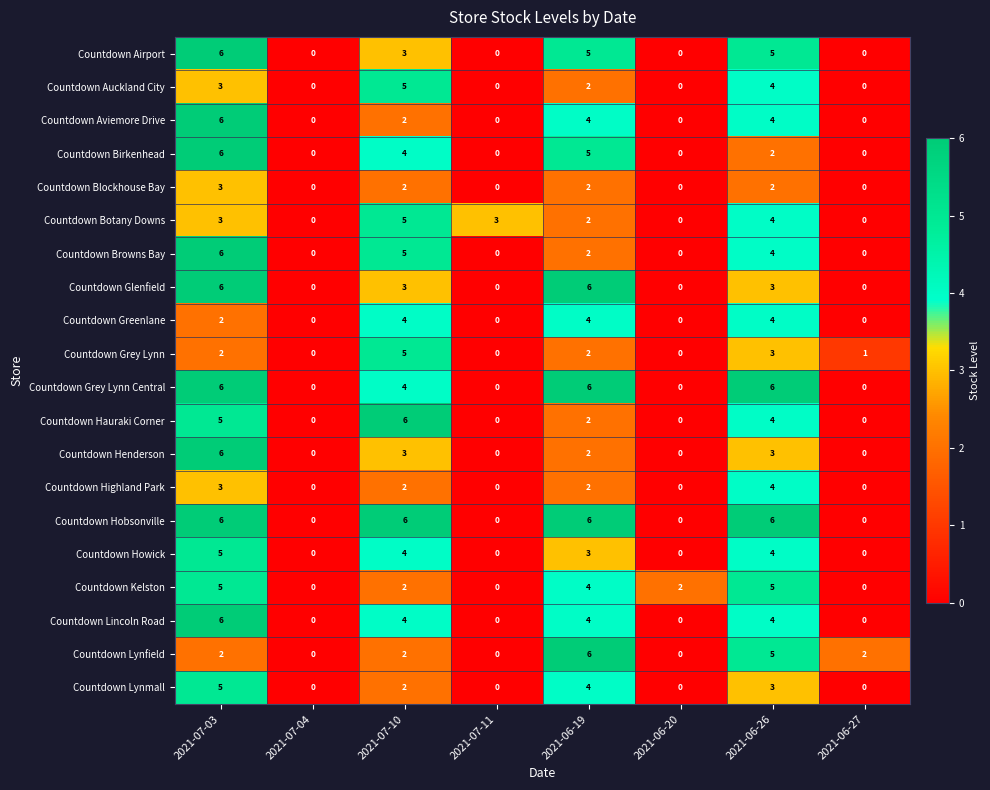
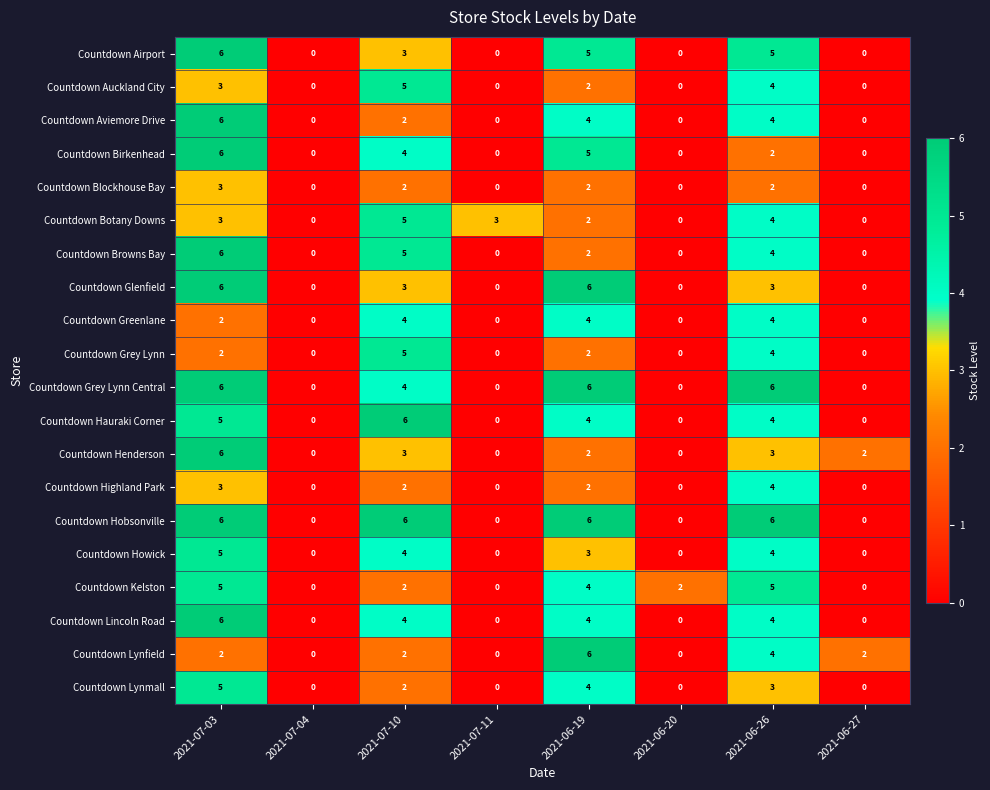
  {
    "Countdown Airport": {
      "2021-07-03": 6,
      "2021-07-04": 0,
      "2021-07-10": 3,
      "2021-07-11": 0,
      "2021-06-19": 5,
      "2021-06-20": 0,
      "2021-06-26": 5,
      "2021-06-27": 0
    },
    "Countdown Auckland City": {
      "2021-07-03": 3,
      "2021-07-04": 0,
      "2021-07-10": 5,
      "2021-07-11": 0,
      "2021-06-19": 2,
      "2021-06-20": 0,
      "2021-06-26": 4,
      "2021-06-27": 0
    },
    "Countdown Aviemore Drive": {
      "2021-07-03": 6,
      "2021-07-04": 0,
      "2021-07-10": 2,
      "2021-07-11": 0,
      "2021-06-19": 4,
      "2021-06-20": 0,
      "2021-06-26": 4,
      "2021-06-27": 0
    },
    "Countdown Birkenhead": {
      "2021-07-03": 6,
      "2021-07-04": 0,
      "2021-07-10": 4,
      "2021-07-11": 0,
      "2021-06-19": 5,
      "2021-06-20": 0,
      "2021-06-26": 2,
      "2021-06-27": 0
    },
    "Countdown Blockhouse Bay": {
      "2021-07-03": 3,
      "2021-07-04": 0,
      "2021-07-10": 2,
      "2021-07-11": 0,
      "2021-06-19": 2,
      "2021-06-20": 0,
      "2021-06-26": 2,
      "2021-06-27": 0
    },
    "Countdown Botany Downs": {
      "2021-07-03": 3,
      "2021-07-04": 0,
      "2021-07-10": 5,
      "2021-07-11": 3,
      "2021-06-19": 2,
      "2021-06-20": 0,
      "2021-06-26": 4,
      "2021-06-27": 0
    },
    "Countdown Browns Bay": {
      "2021-07-03": 6,
      "2021-07-04": 0,
      "2021-07-10": 5,
      "2021-07-11": 0,
      "2021-06-19": 2,
      "2021-06-20": 0,
      "2021-06-26": 4,
      "2021-06-27": 0
    },
    "Countdown Glenfield": {
      "2021-07-03": 6,
      "2021-07-04": 0,
      "2021-07-10": 3,
      "2021-07-11": 0,
      "2021-06-19": 6,
      "2021-06-20": 0,
      "2021-06-26": 3,
      "2021-06-27": 0
    },
    "Countdown Greenlane": {
      "2021-07-03": 2,
      "2021-07-04": 0,
      "2021-07-10": 4,
      "2021-07-11": 0,
      "2021-06-19": 4,
      "2021-06-20": 0,
      "2021-06-26": 4,
      "2021-06-27": 0
    },
    "Countdown Grey Lynn": {
      "2021-07-03": 2,
      "2021-07-04": 0,
      "2021-07-10": 5,
      "2021-07-11": 0,
      "2021-06-19": 2,
      "2021-06-20": 0,
-     "2021-06-26": 3,
-     "2021-06-27": 1
+     "2021-06-26": 4,
+     "2021-06-27": 0
    },
    "Countdown Grey Lynn Central": {
      "2021-07-03": 6,
      "2021-07-04": 0,
      "2021-07-10": 4,
      "2021-07-11": 0,
      "2021-06-19": 6,
      "2021-06-20": 0,
      "2021-06-26": 6,
      "2021-06-27": 0
    },
    "Countdown Hauraki Corner": {
      "2021-07-03": 5,
      "2021-07-04": 0,
      "2021-07-10": 6,
      "2021-07-11": 0,
-     "2021-06-19": 2,
+     "2021-06-19": 4,
      "2021-06-20": 0,
      "2021-06-26": 4,
      "2021-06-27": 0
    },
    "Countdown Henderson": {
      "2021-07-03": 6,
      "2021-07-04": 0,
      "2021-07-10": 3,
      "2021-07-11": 0,
      "2021-06-19": 2,
      "2021-06-20": 0,
      "2021-06-26": 3,
-     "2021-06-27": 0
+     "2021-06-27": 2
    },
    "Countdown Highland Park": {
      "2021-07-03": 3,
      "2021-07-04": 0,
      "2021-07-10": 2,
      "2021-07-11": 0,
      "2021-06-19": 2,
      "2021-06-20": 0,
      "2021-06-26": 4,
      "2021-06-27": 0
    },
    "Countdown Hobsonville": {
      "2021-07-03": 6,
      "2021-07-04": 0,
      "2021-07-10": 6,
      "2021-07-11": 0,
      "2021-06-19": 6,
      "2021-06-20": 0,
      "2021-06-26": 6,
      "2021-06-27": 0
    },
    "Countdown Howick": {
      "2021-07-03": 5,
      "2021-07-04": 0,
      "2021-07-10": 4,
      "2021-07-11": 0,
      "2021-06-19": 3,
      "2021-06-20": 0,
      "2021-06-26": 4,
      "2021-06-27": 0
    },
    "Countdown Kelston": {
      "2021-07-03": 5,
      "2021-07-04": 0,
      "2021-07-10": 2,
      "2021-07-11": 0,
      "2021-06-19": 4,
      "2021-06-20": 2,
      "2021-06-26": 5,
      "2021-06-27": 0
    },
    "Countdown Lincoln Road": {
      "2021-07-03": 6,
      "2021-07-04": 0,
      "2021-07-10": 4,
      "2021-07-11": 0,
      "2021-06-19": 4,
      "2021-06-20": 0,
      "2021-06-26": 4,
      "2021-06-27": 0
    },
    "Countdown Lynfield": {
      "2021-07-03": 2,
      "2021-07-04": 0,
      "2021-07-10": 2,
      "2021-07-11": 0,
      "2021-06-19": 6,
      "2021-06-20": 0,
-     "2021-06-26": 5,
+     "2021-06-26": 4,
      "2021-06-27": 2
    },
    "Countdown Lynmall": {
      "2021-07-03": 5,
      "2021-07-04": 0,
      "2021-07-10": 2,
      "2021-07-11": 0,
      "2021-06-19": 4,
      "2021-06-20": 0,
      "2021-06-26": 3,
      "2021-06-27": 0
    }
  }
